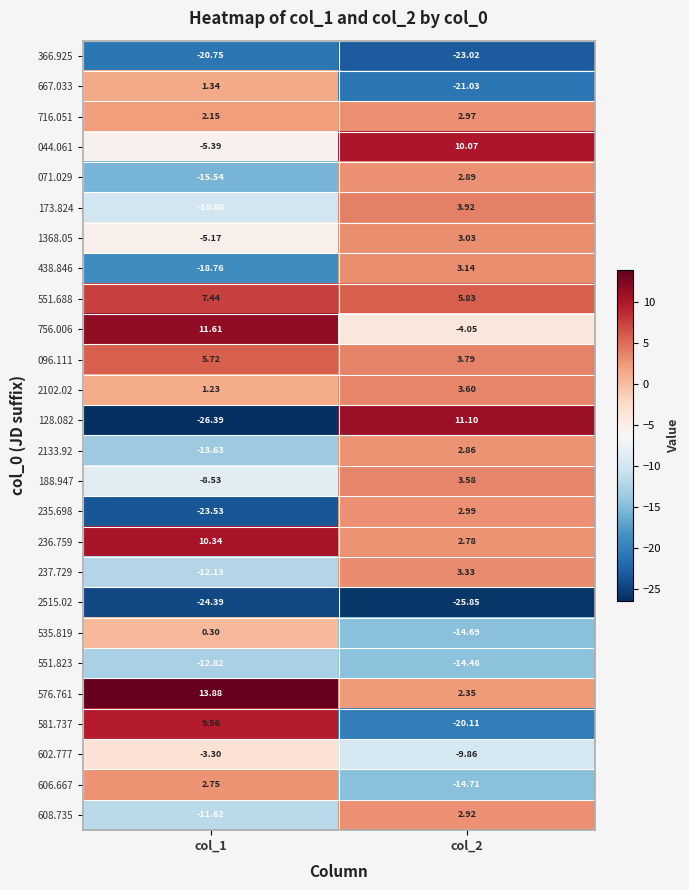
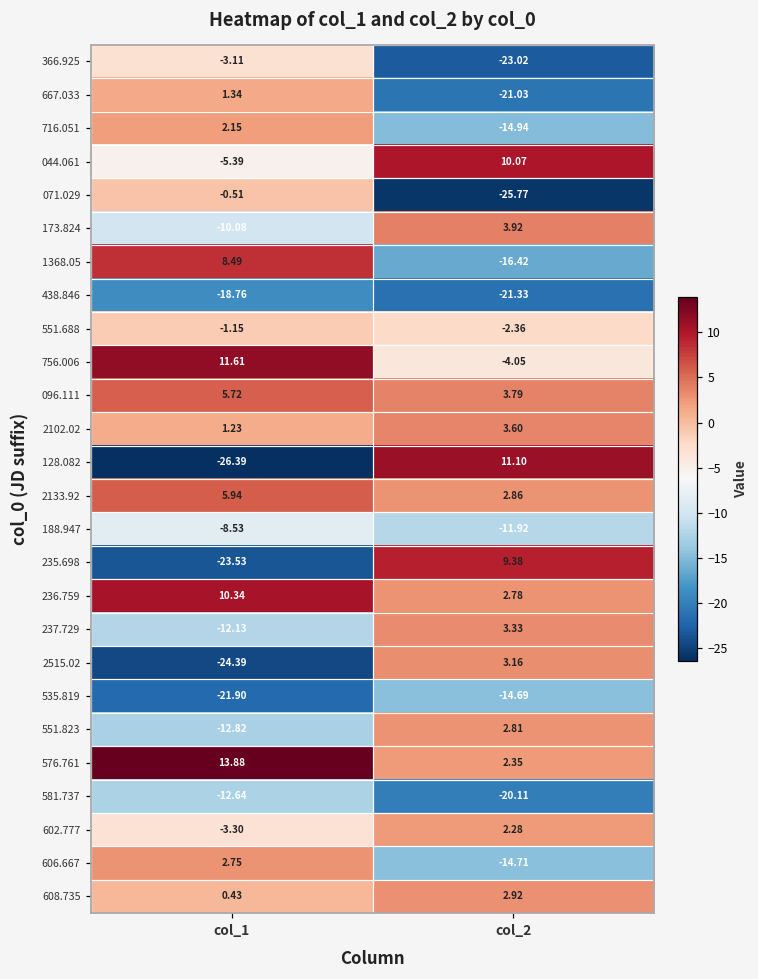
  {
    "366.925": {
-     "col_1": -20.75,
+     "col_1": -3.11,
      "col_2": -23.02
    },
    "667.033": {
      "col_1": 1.34,
      "col_2": -21.03
    },
    "716.051": {
      "col_1": 2.15,
-     "col_2": 2.97
+     "col_2": -14.94
    },
    "044.061": {
      "col_1": -5.39,
      "col_2": 10.07
    },
    "071.029": {
-     "col_1": -15.54,
-     "col_2": 2.89
+     "col_1": -0.51,
+     "col_2": -25.77
    },
    "173.824": {
      "col_2": 3.92
    },
    "1368.05": {
-     "col_1": -5.17,
-     "col_2": 3.03
+     "col_1": 8.49,
+     "col_2": -16.42
    },
    "438.846": {
      "col_1": -18.76,
-     "col_2": 3.14
+     "col_2": -21.33
    },
    "551.688": {
-     "col_1": 7.44,
-     "col_2": 5.83
+     "col_1": -1.15,
+     "col_2": -2.36
    },
    "756.006": {
      "col_1": 11.61,
      "col_2": -4.05
    },
    "096.111": {
      "col_1": 5.72,
      "col_2": 3.79
    },
    "2102.02": {
      "col_1": 1.23,
      "col_2": 3.60
    },
    "128.082": {
      "col_1": -26.39,
      "col_2": 11.10
    },
    "2133.92": {
-     "col_1": -13.63,
+     "col_1": 5.94,
      "col_2": 2.86
    },
    "188.947": {
      "col_1": -8.53,
-     "col_2": 3.58
+     "col_2": -11.92
    },
    "235.698": {
      "col_1": -23.53,
-     "col_2": 2.99
+     "col_2": 9.38
    },
    "236.759": {
      "col_1": 10.34,
      "col_2": 2.78
    },
    "237.729": {
      "col_1": -12.13,
      "col_2": 3.33
    },
    "2515.02": {
      "col_1": -24.39,
-     "col_2": -25.85
+     "col_2": 3.16
    },
    "535.819": {
-     "col_1": 0.30,
+     "col_1": -21.90,
      "col_2": -14.69
    },
    "551.823": {
      "col_1": -12.82,
-     "col_2": -14.46
+     "col_2": 2.81
    },
    "576.761": {
      "col_1": 13.88,
      "col_2": 2.35
    },
    "581.737": {
-     "col_1": 9.56,
+     "col_1": -12.64,
      "col_2": -20.11
    },
    "602.777": {
      "col_1": -3.30,
-     "col_2": -9.86
+     "col_2": 2.28
    },
    "606.667": {
      "col_1": 2.75,
      "col_2": -14.71
    },
    "608.735": {
-     "col_1": -11.62,
+     "col_1": 0.43,
      "col_2": 2.92
    }
  }
